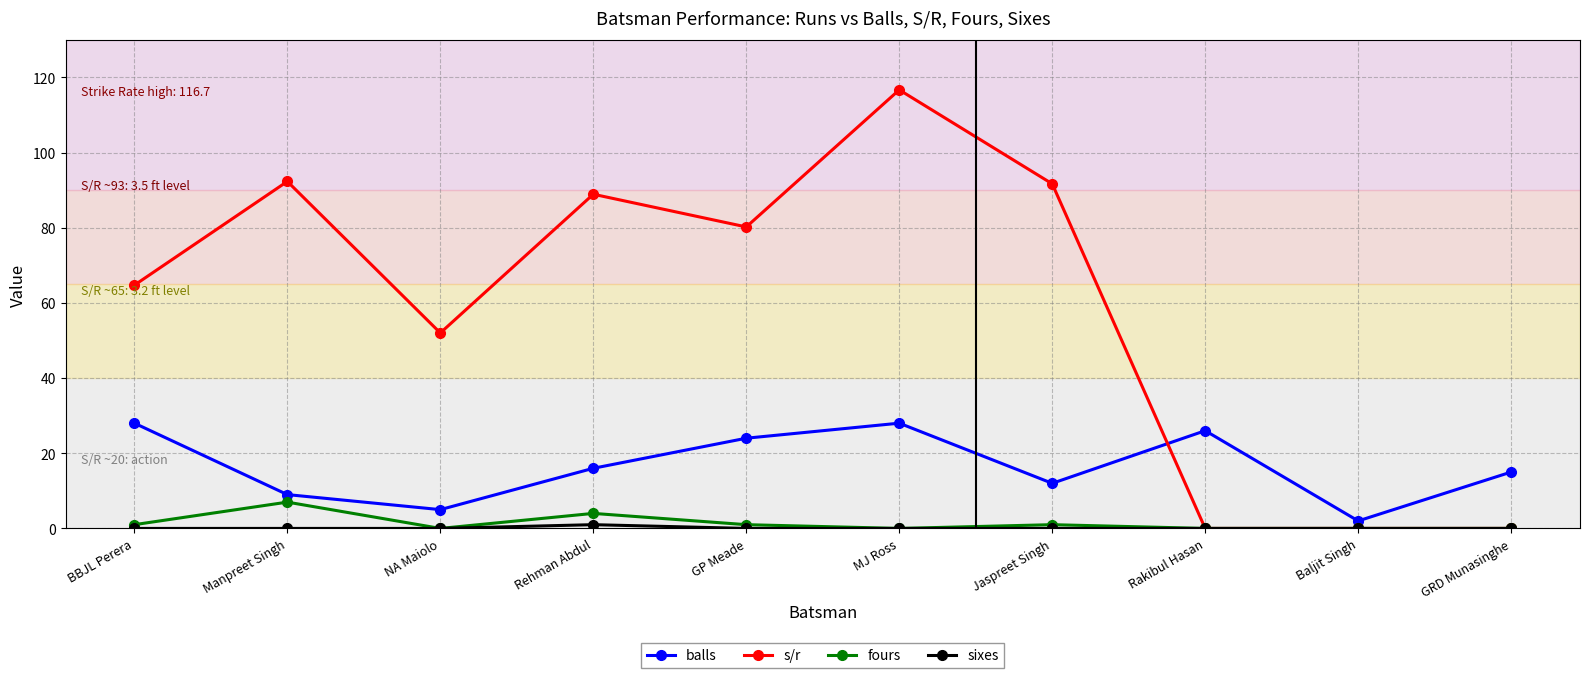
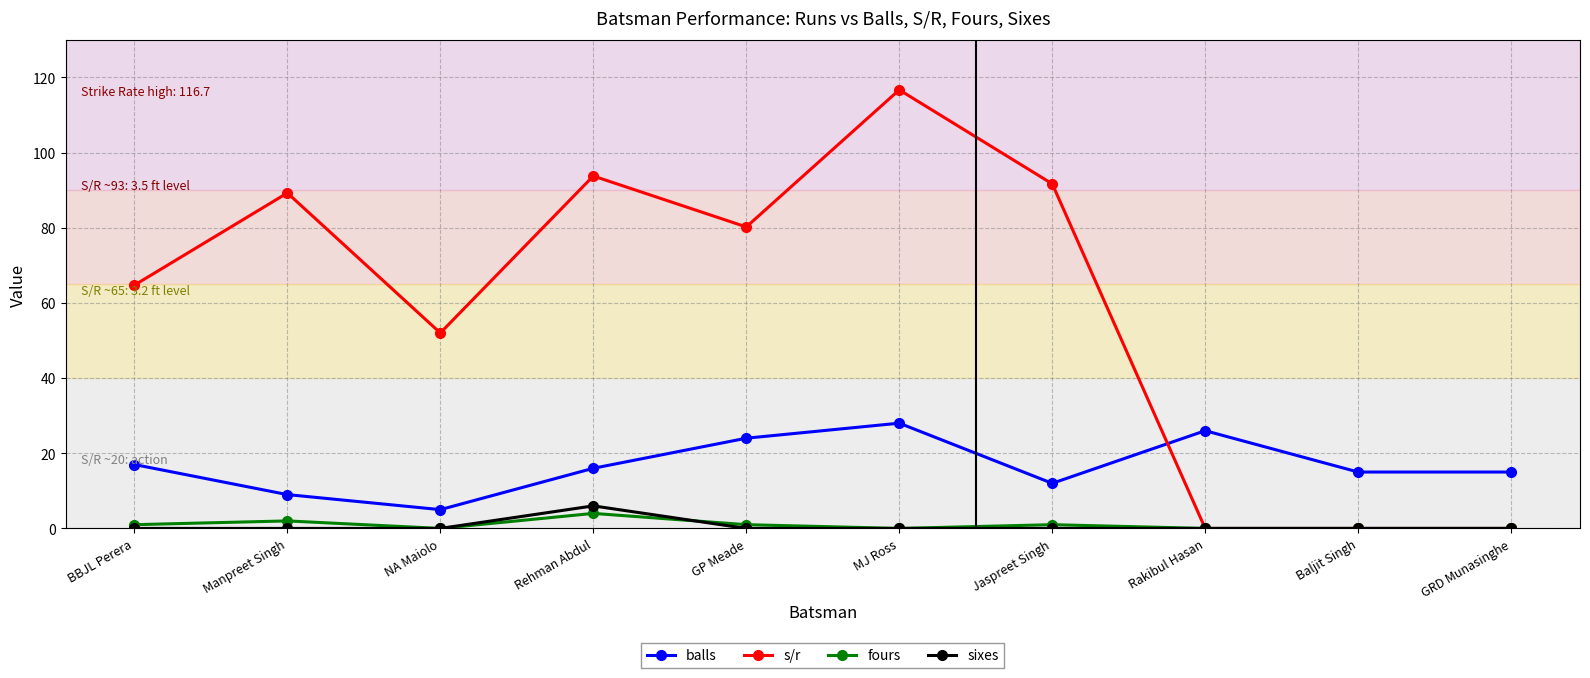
  {
    "balls": {
-     "BBJL Perera": 28,
+     "BBJL Perera": 17,
      "Manpreet Singh": 9,
      "NA Maiolo": 5,
      "Rehman Abdul": 16,
      "GP Meade": 24,
      "MJ Ross": 28,
      "Jaspreet Singh": 12,
      "Rakibul Hasan": 26,
-     "Baljit Singh": 2,
+     "Baljit Singh": 15,
      "GRD Munasinghe": 15
    },
    "s/r": {
-     "Manpreet Singh": 92,
+     "Manpreet Singh": 89,
      "NA Maiolo": 52,
-     "Rehman Abdul": 89,
+     "Rehman Abdul": 94,
      "GP Meade": 80,
      "MJ Ross": 117,
      "Jaspreet Singh": 92
    },
    "fours": {
      "BBJL Perera": 1,
-     "Manpreet Singh": 7,
+     "Manpreet Singh": 2,
      "Rehman Abdul": 4,
      "GP Meade": 1,
      "Jaspreet Singh": 1
    },
    "sixes": {
      "BBJL Perera": 0,
      "Manpreet Singh": 0,
-     "Rehman Abdul": 1,
+     "Rehman Abdul": 6,
      "GP Meade": 0,
      "Jaspreet Singh": 0
    }
  }
